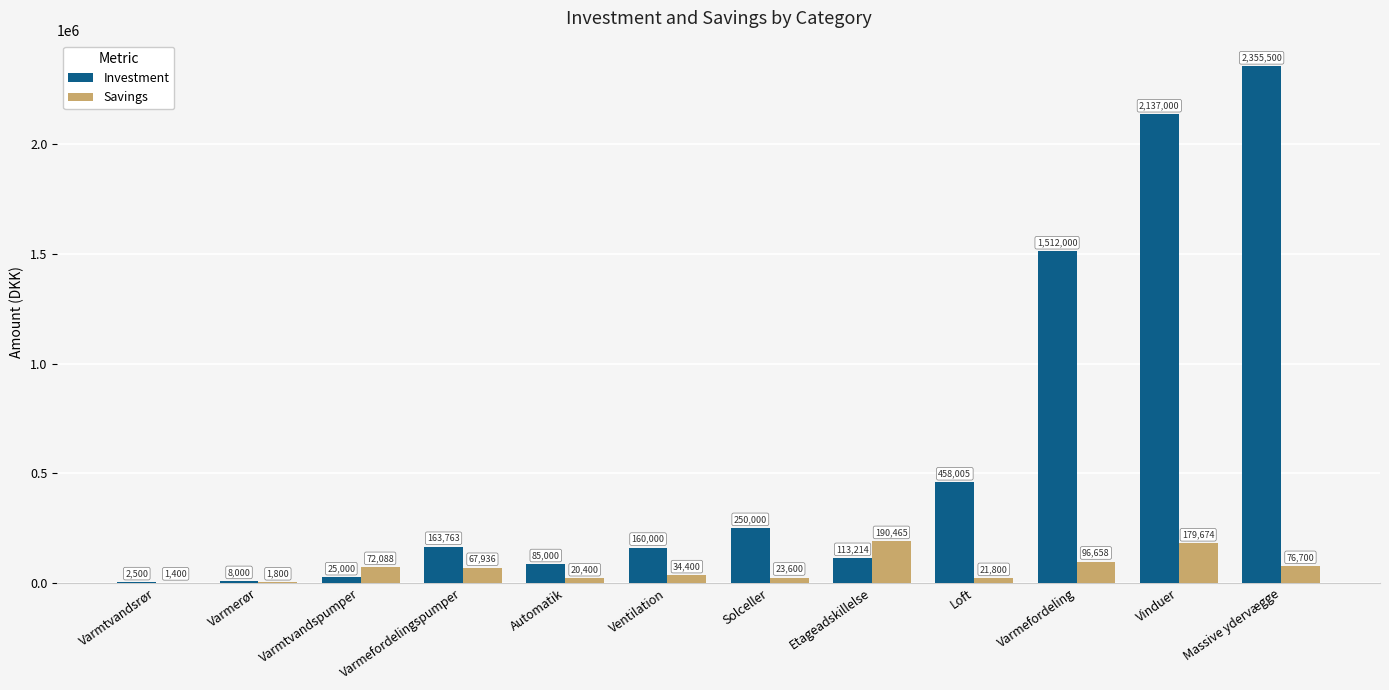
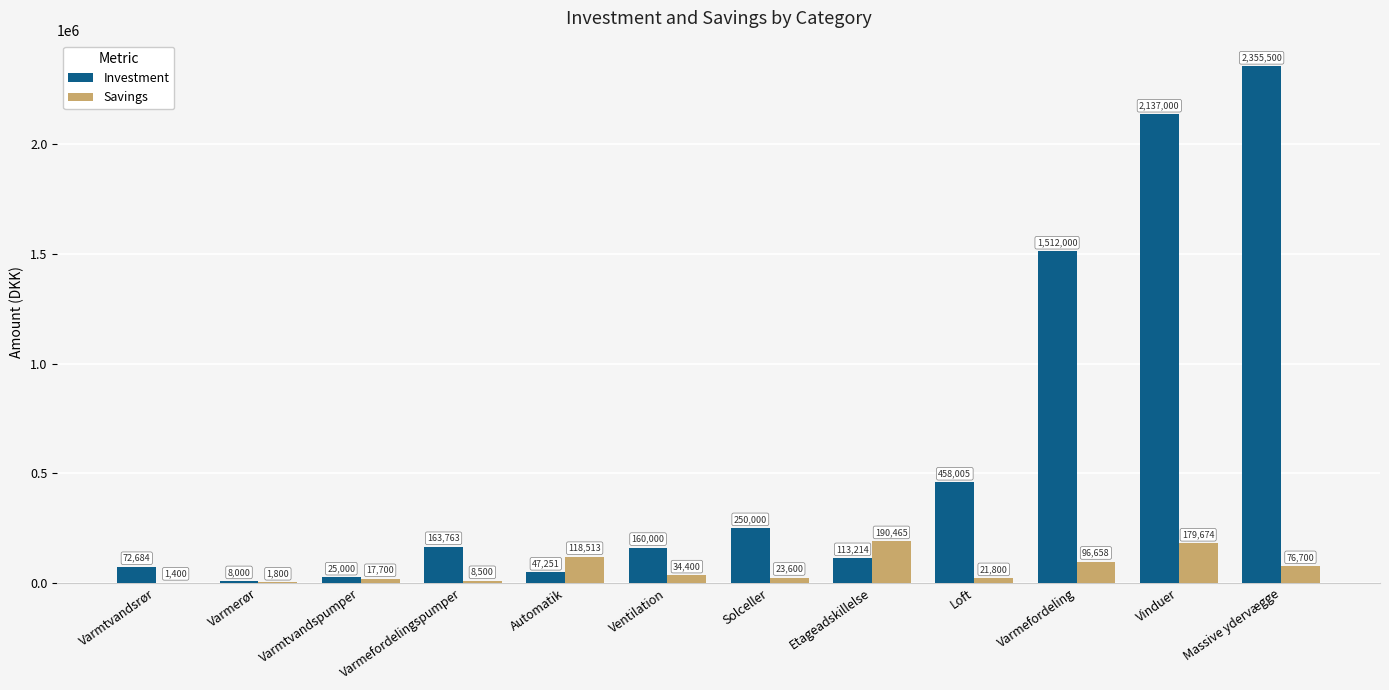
  {
    "Investment": {
-     "Varmtvandsrør": "2,500",
-     "Automatik": "85,000"
+     "Varmtvandsrør": "72,684",
+     "Automatik": "47,251"
    },
    "Savings": {
-     "Varmtvandspumper": "72,088",
-     "Varmefordelingspumper": "67,936",
-     "Automatik": "20,400"
+     "Varmtvandspumper": "17,700",
+     "Varmefordelingspumper": "8,500",
+     "Automatik": "118,513"
    }
  }
